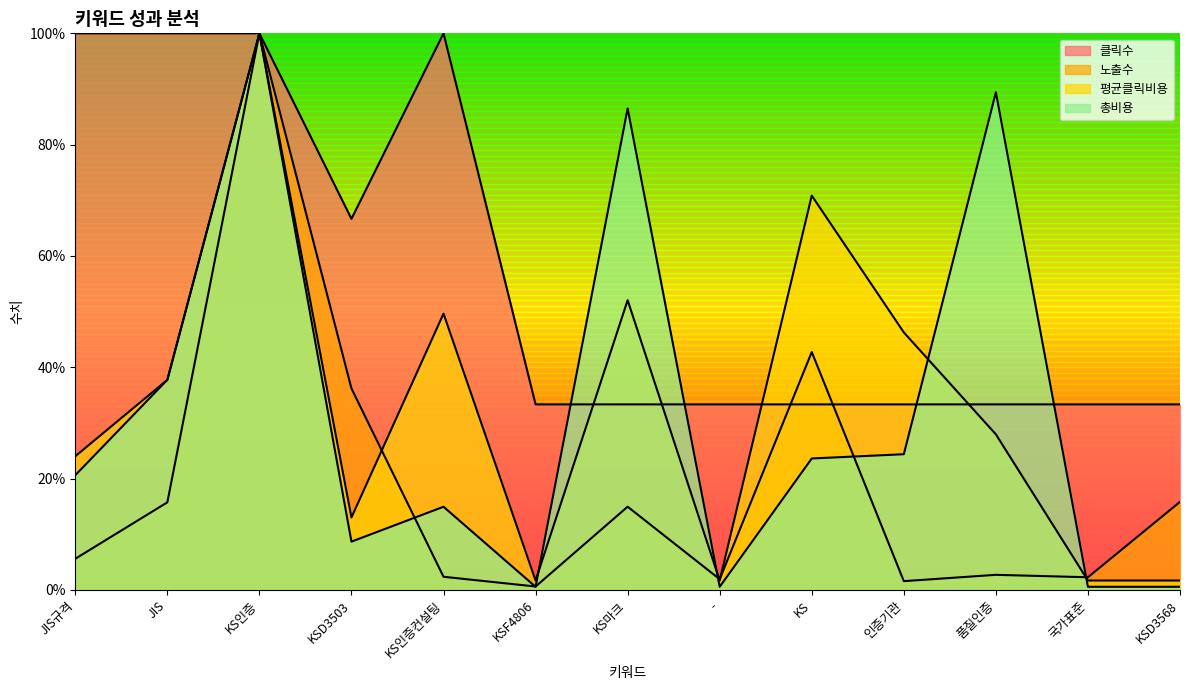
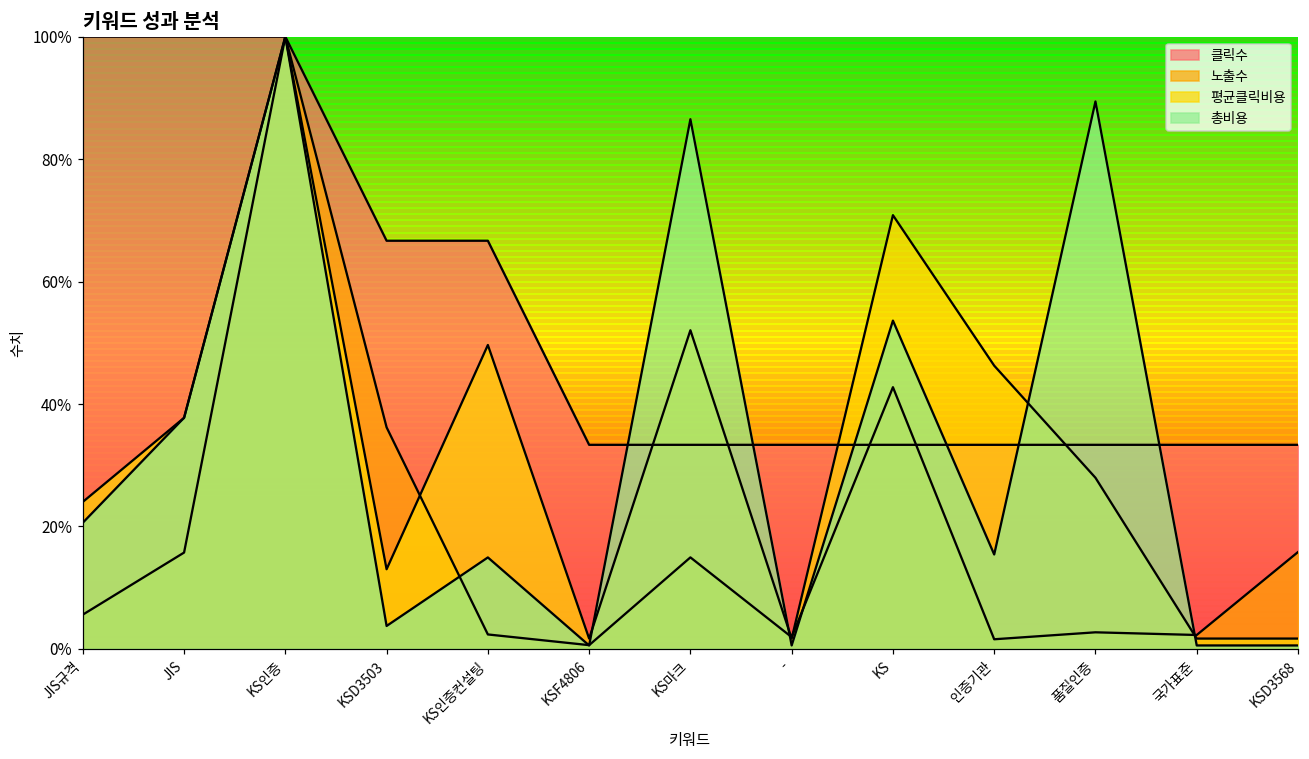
  {
    "클릭수": {
      "JIS규격": "100%",
      "JIS": "100%",
      "KSD3503": "67%",
-     "KS인증컨설팅": "100%",
+     "KS인증컨설팅": "67%",
      "KSF4806": "33%",
      "KS마크": "33%",
      "-": "33%",
      "KS": "33%",
      "인증기관": "33%",
      "품질인증": "33%",
      "국가표준": "33%",
      "KSD3568": "33%"
    },
    "총비용": {
      "JIS규격": "21%",
-     "KSD3503": "9%",
+     "KSD3503": "4%",
      "KS인증컨설팅": "15%",
      "KS마크": "87%",
      "-": "1%",
-     "KS": "24%",
-     "인증기관": "24%",
+     "KS": "54%",
+     "인증기관": "15%",
      "품질인증": "89%",
      "국가표준": "1%",
      "KSD3568": "1%"
    }
  }
